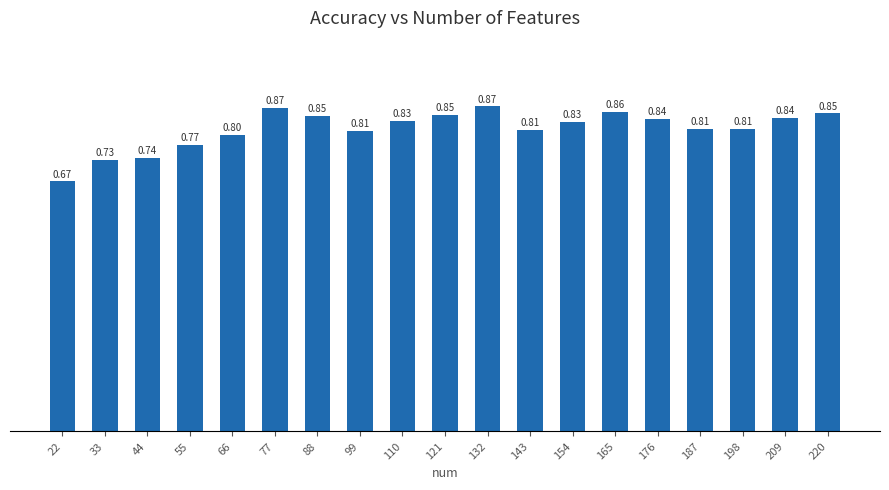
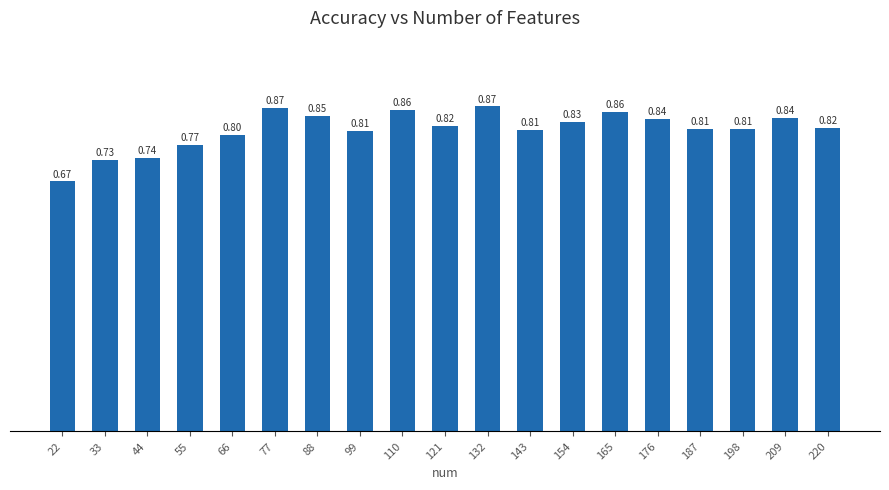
  {
    "22": 0.67,
    "33": 0.73,
    "44": 0.74,
    "55": 0.77,
    "66": 0.80,
    "77": 0.87,
    "88": 0.85,
    "99": 0.81,
-   "110": 0.83,
-   "121": 0.85,
+   "110": 0.86,
+   "121": 0.82,
    "132": 0.87,
    "143": 0.81,
    "154": 0.83,
    "165": 0.86,
    "176": 0.84,
    "187": 0.81,
    "198": 0.81,
    "209": 0.84,
-   "220": 0.85
+   "220": 0.82
  }
